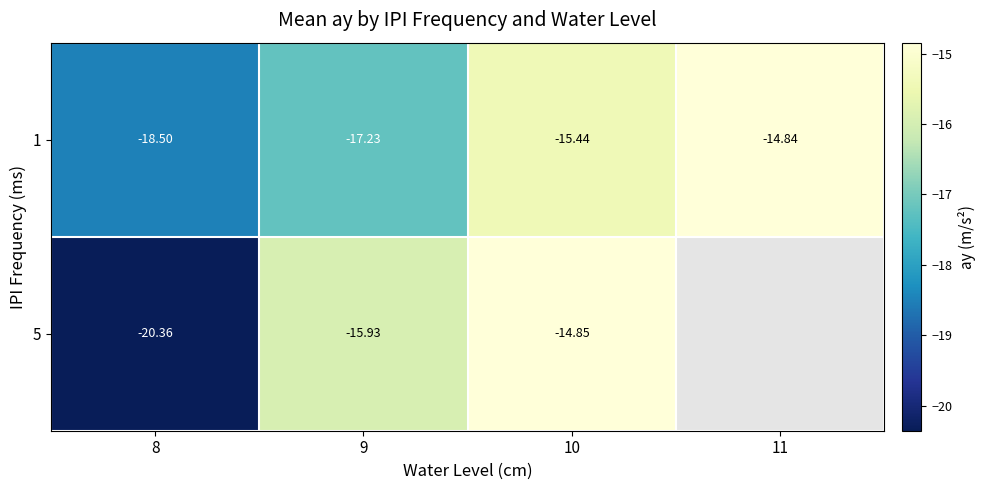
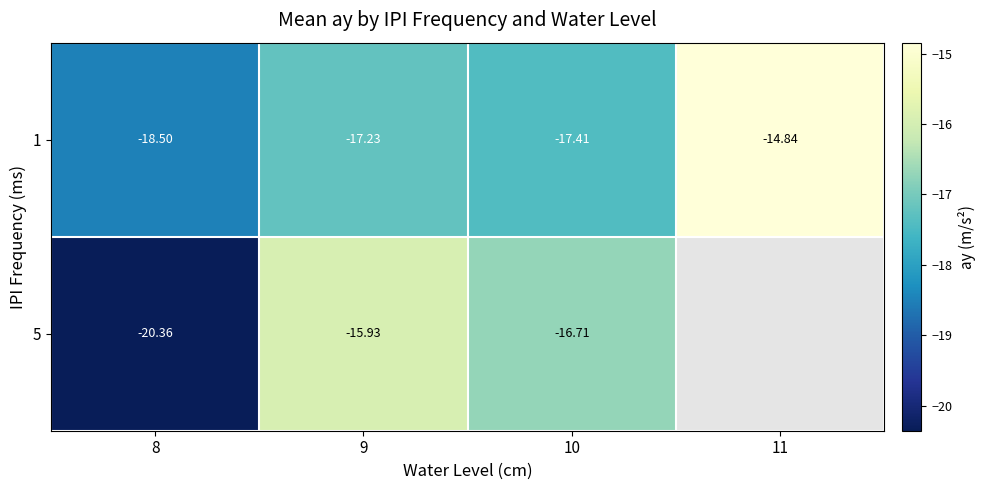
  {
    "1": {
      "8": -18.50,
      "9": -17.23,
-     "10": -15.44,
+     "10": -17.41,
      "11": -14.84
    },
    "5": {
      "8": -20.36,
      "9": -15.93,
-     "10": -14.85
+     "10": -16.71
    }
  }
